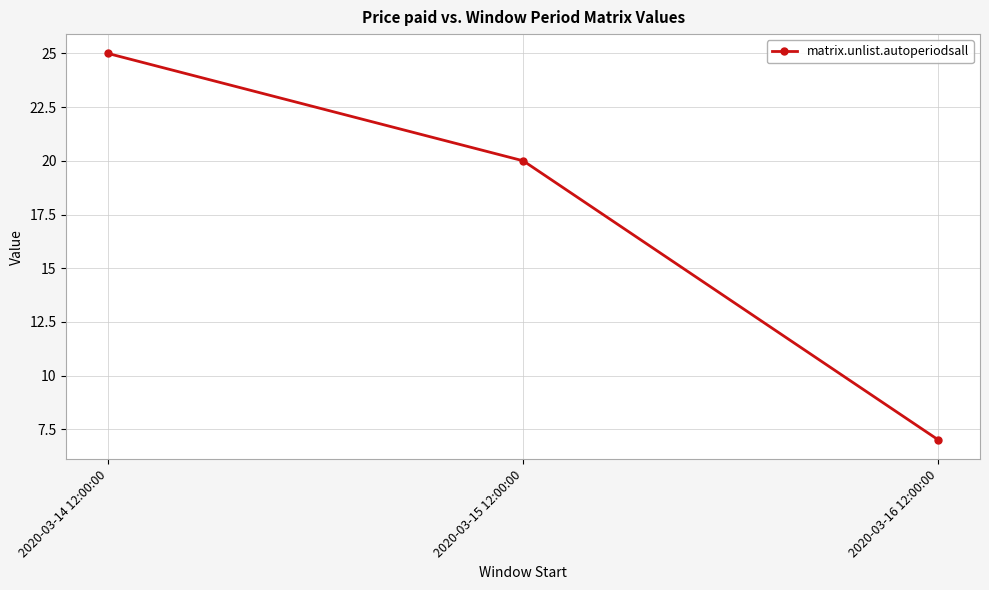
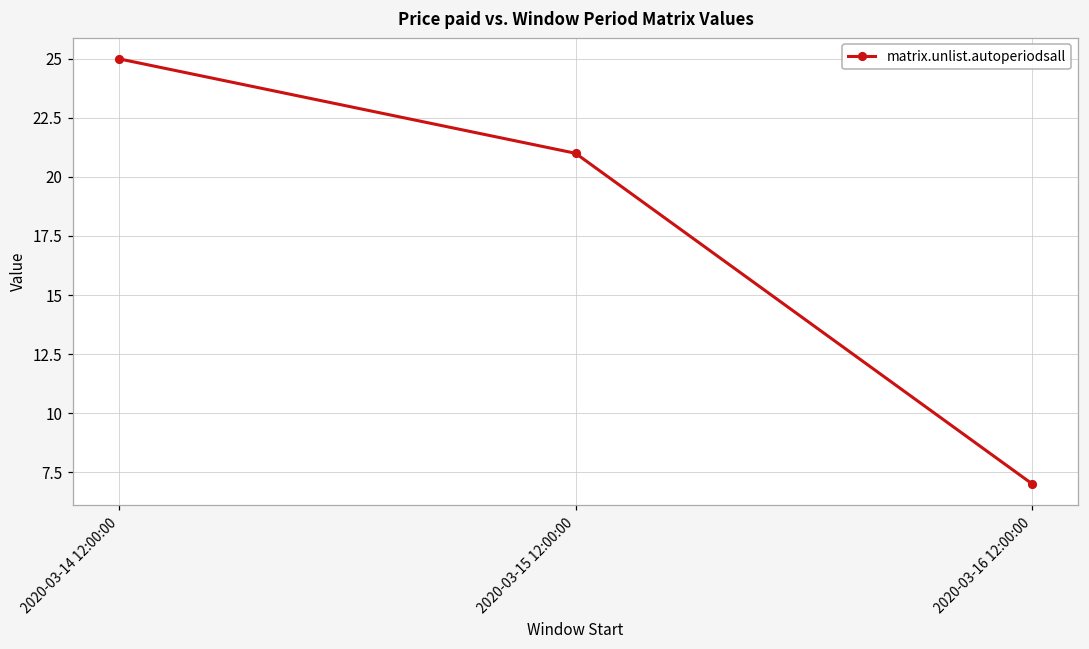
  {
    "2020-03-14 12:00:00": 25,
-   "2020-03-15 12:00:00": 20,
+   "2020-03-15 12:00:00": 21,
    "2020-03-16 12:00:00": 7
  }
